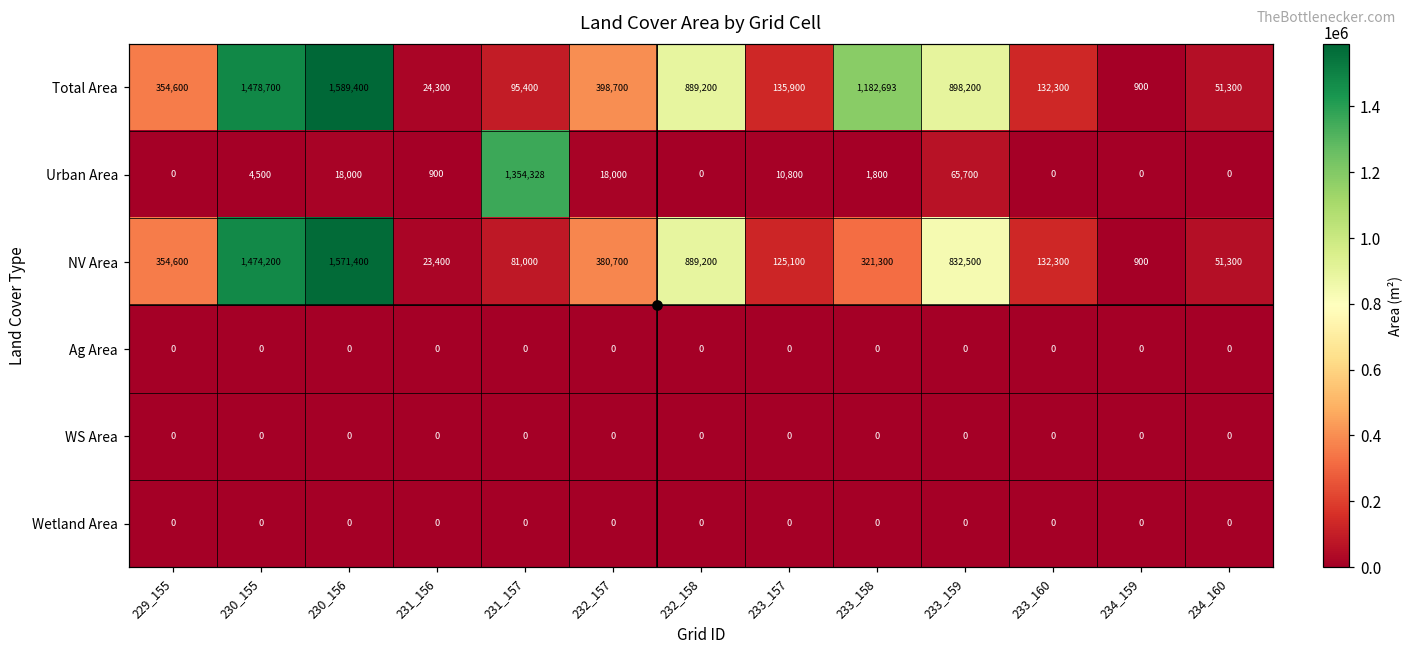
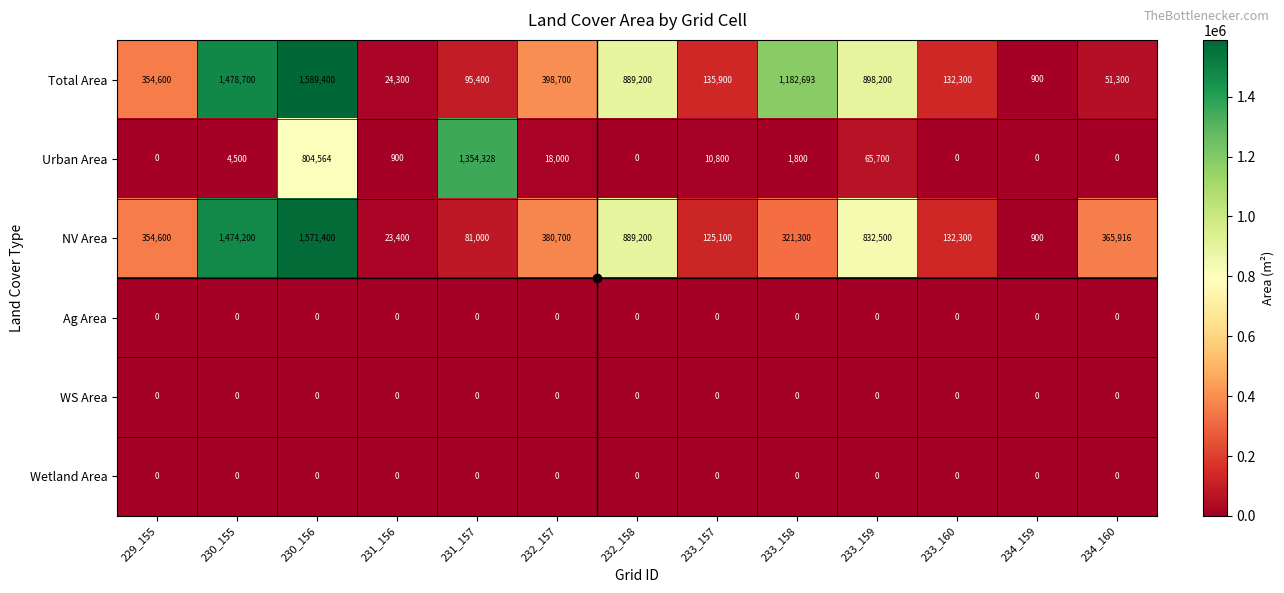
  {
    "Total Area": {
      "229_155": "354,600",
      "230_155": "1,478,700",
      "230_156": "1,589,400",
      "231_156": "24,300",
      "231_157": "95,400",
      "232_157": "398,700",
      "232_158": "889,200",
      "233_157": "135,900",
      "233_158": "1,182,693",
      "233_159": "898,200",
      "233_160": "132,300",
      "234_159": "900",
      "234_160": "51,300"
    },
    "Urban Area": {
      "229_155": "0",
      "230_155": "4,500",
-     "230_156": "18,000",
+     "230_156": "804,564",
      "231_156": "900",
      "231_157": "1,354,328",
      "232_157": "18,000",
      "232_158": "0",
      "233_157": "10,800",
      "233_158": "1,800",
      "233_159": "65,700",
      "233_160": "0",
      "234_159": "0",
      "234_160": "0"
    },
    "NV Area": {
      "229_155": "354,600",
      "230_155": "1,474,200",
      "230_156": "1,571,400",
      "231_156": "23,400",
      "231_157": "81,000",
      "232_157": "380,700",
      "232_158": "889,200",
      "233_157": "125,100",
      "233_158": "321,300",
      "233_159": "832,500",
      "233_160": "132,300",
      "234_159": "900",
-     "234_160": "51,300"
+     "234_160": "365,916"
    },
    "Ag Area": {
      "229_155": "0",
      "230_155": "0",
      "230_156": "0",
      "231_156": "0",
      "231_157": "0",
      "232_157": "0",
      "232_158": "0",
      "233_157": "0",
      "233_158": "0",
      "233_159": "0",
      "233_160": "0",
      "234_159": "0",
      "234_160": "0"
    },
    "WS Area": {
      "229_155": "0",
      "230_155": "0",
      "230_156": "0",
      "231_156": "0",
      "231_157": "0",
      "232_157": "0",
      "232_158": "0",
      "233_157": "0",
      "233_158": "0",
      "233_159": "0",
      "233_160": "0",
      "234_159": "0",
      "234_160": "0"
    },
    "Wetland Area": {
      "229_155": "0",
      "230_155": "0",
      "230_156": "0",
      "231_156": "0",
      "231_157": "0",
      "232_157": "0",
      "232_158": "0",
      "233_157": "0",
      "233_158": "0",
      "233_159": "0",
      "233_160": "0",
      "234_159": "0",
      "234_160": "0"
    }
  }
